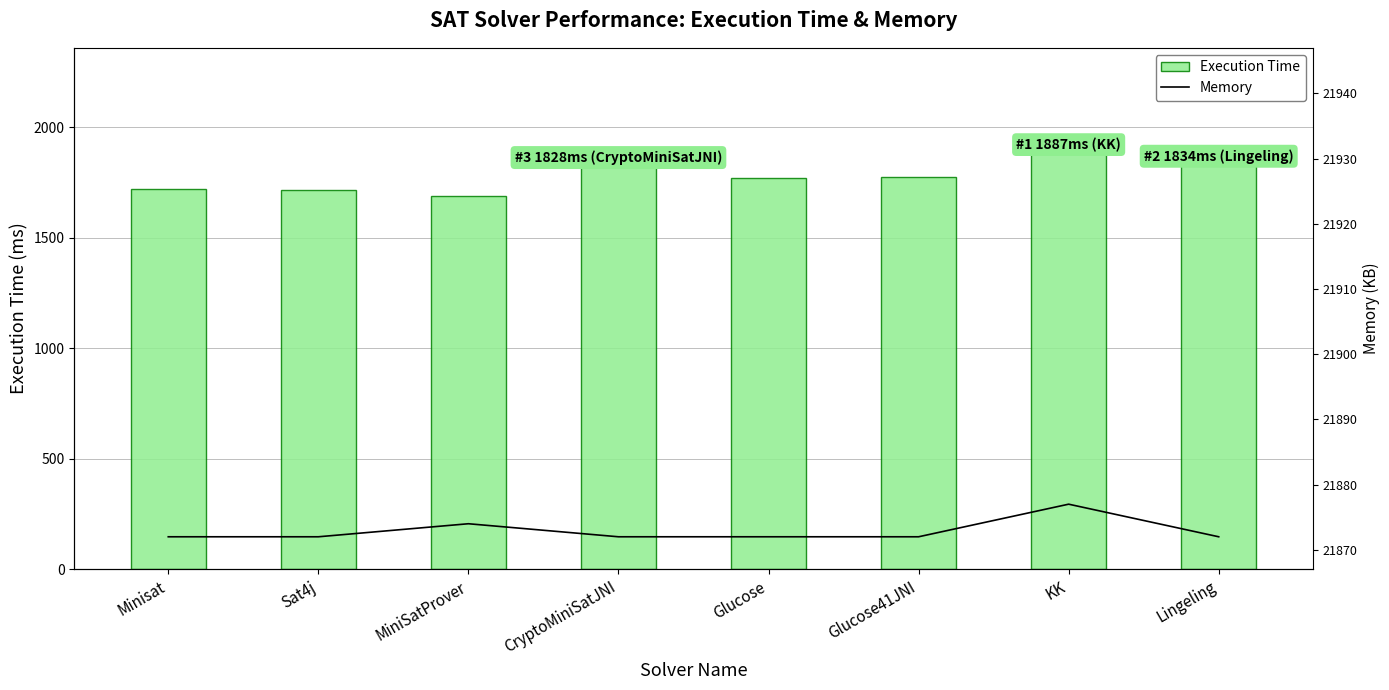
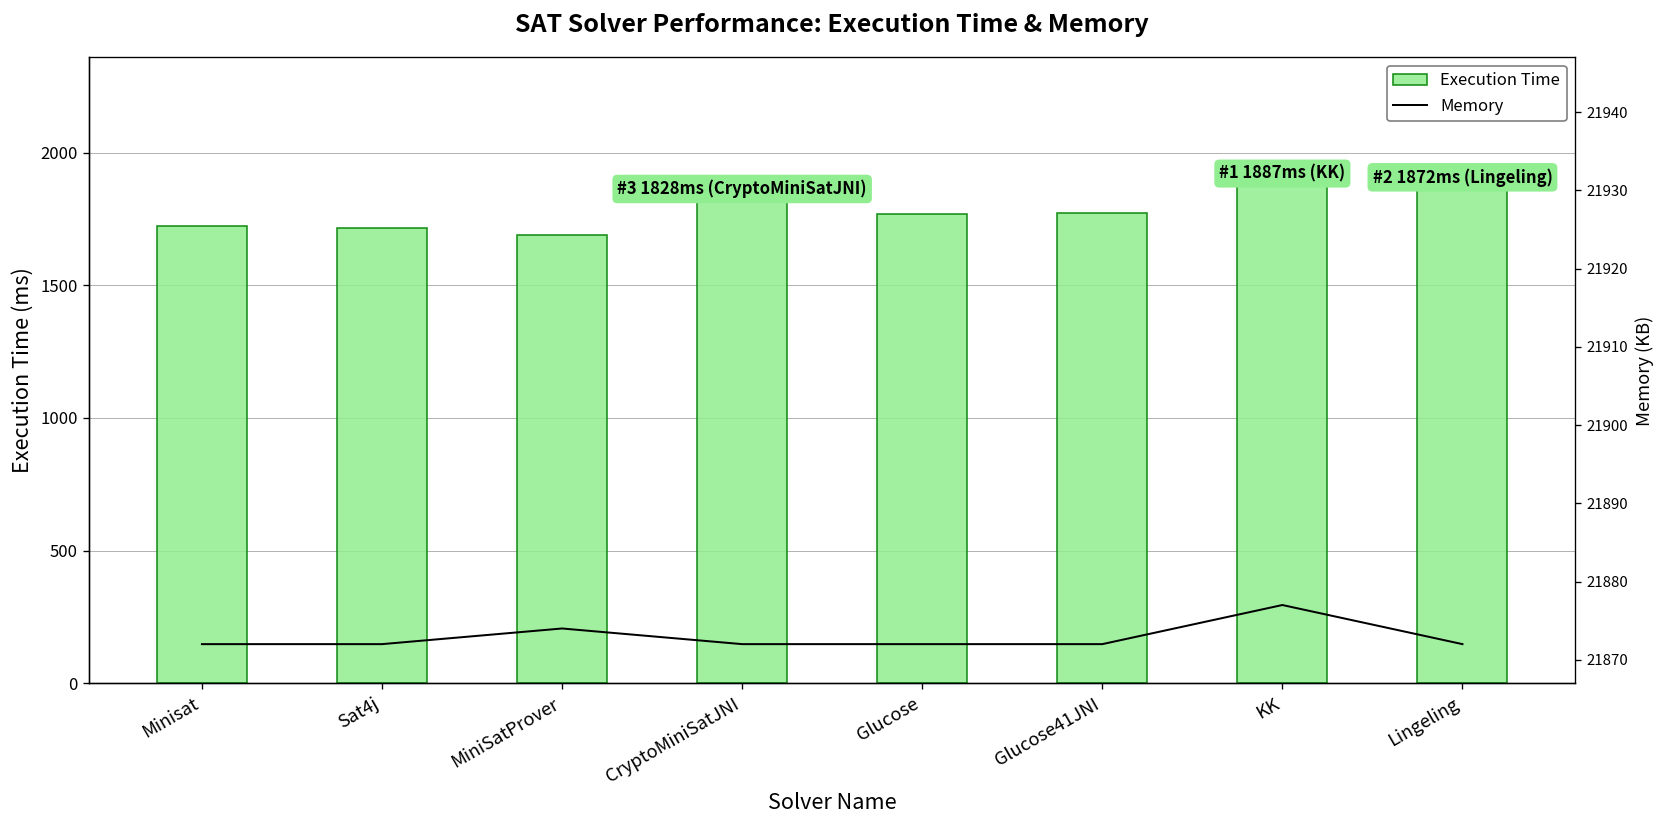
  {
    "Execution Time": {
-     "Lingeling": 1834
+     "Lingeling": 1872
    }
  }
